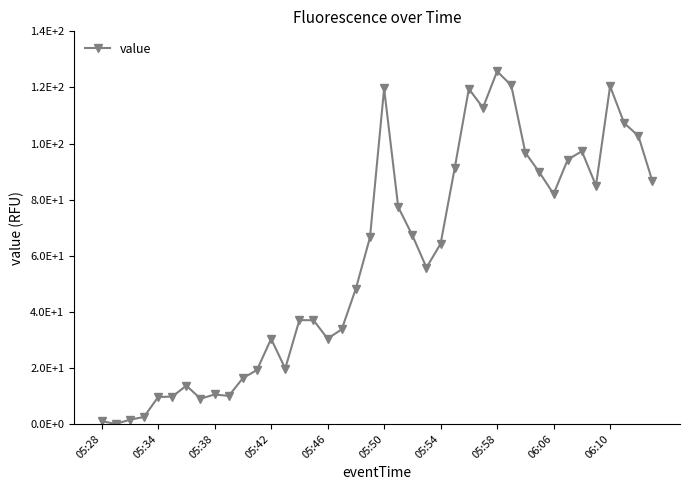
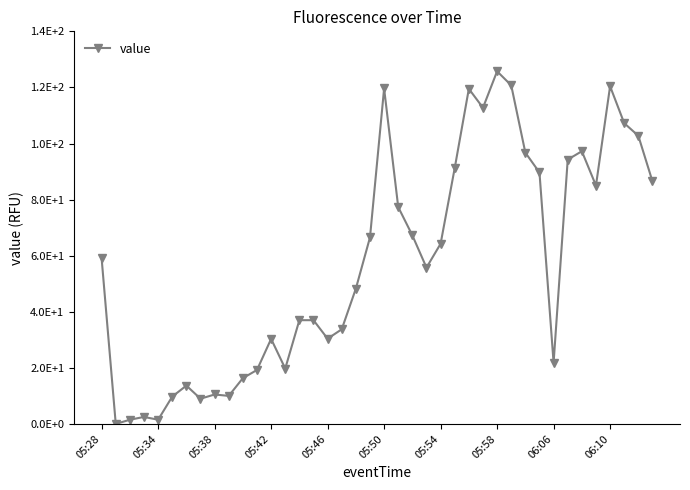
  {
-   "05:28": 1,
-   "05:34": 10,
+   "05:28": 59,
+   "05:34": 2,
    "05:38": 11,
    "05:42": 30,
    "05:46": 30,
    "05:50": 120,
    "05:54": 64,
    "05:58": 126,
-   "06:06": 82,
+   "06:06": 22,
    "06:10": 120
  }
